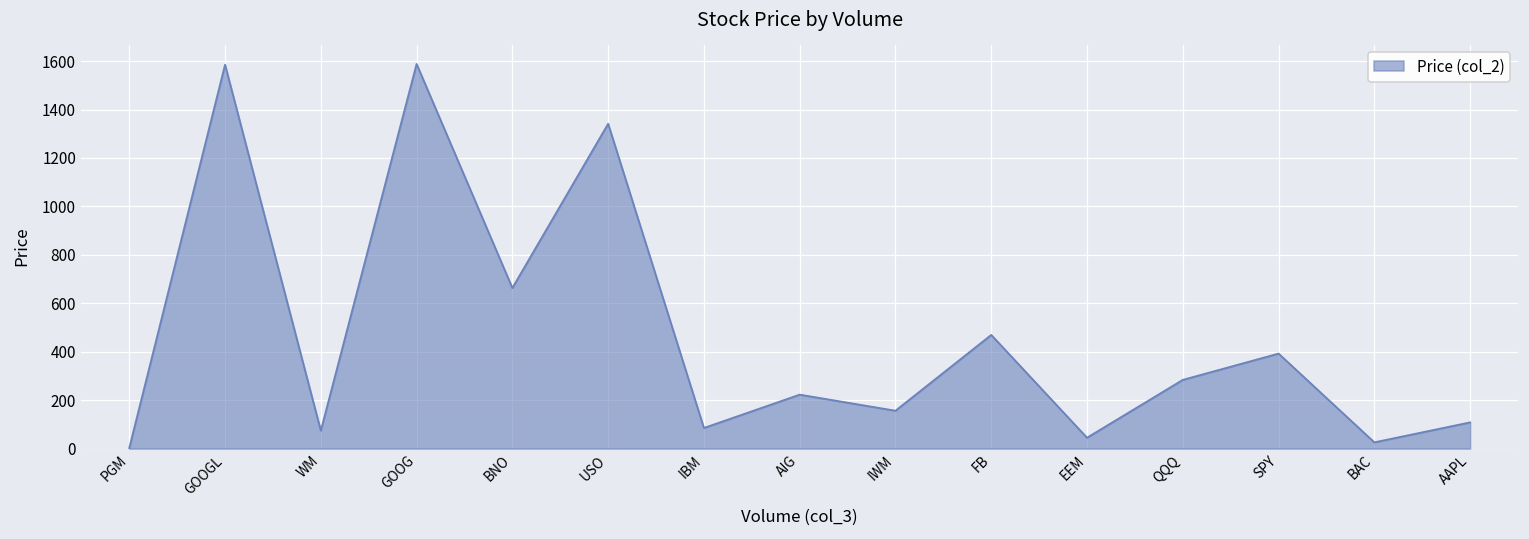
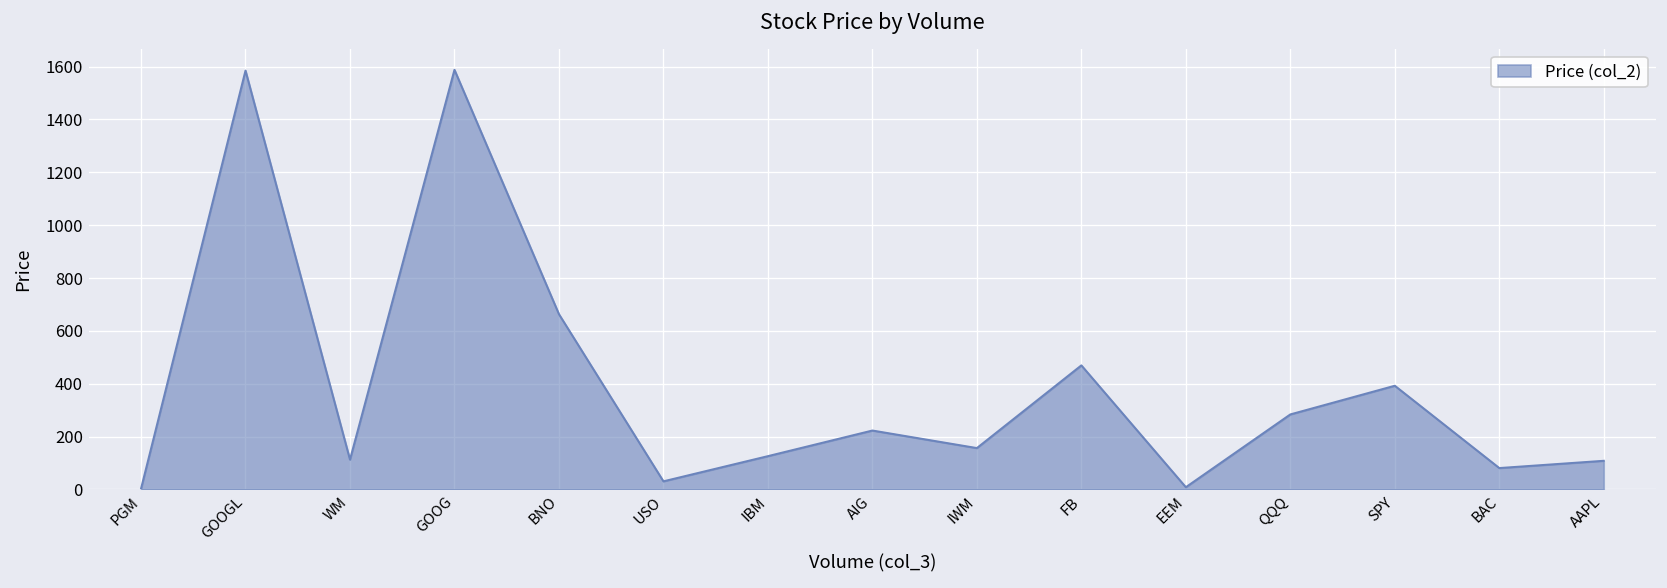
  {
    "PGM": 0,
    "GOOGL": 1590,
-   "WM": 70,
+   "WM": 110,
    "GOOG": 1590,
    "BNO": 660,
-   "USO": 1340,
-   "IBM": 90,
+   "USO": 30,
+   "IBM": 130,
    "AIG": 220,
    "IWM": 160,
    "FB": 470,
-   "EEM": 40,
+   "EEM": 10,
    "QQQ": 280,
    "SPY": 390,
-   "BAC": 30,
+   "BAC": 80,
    "AAPL": 110
  }
